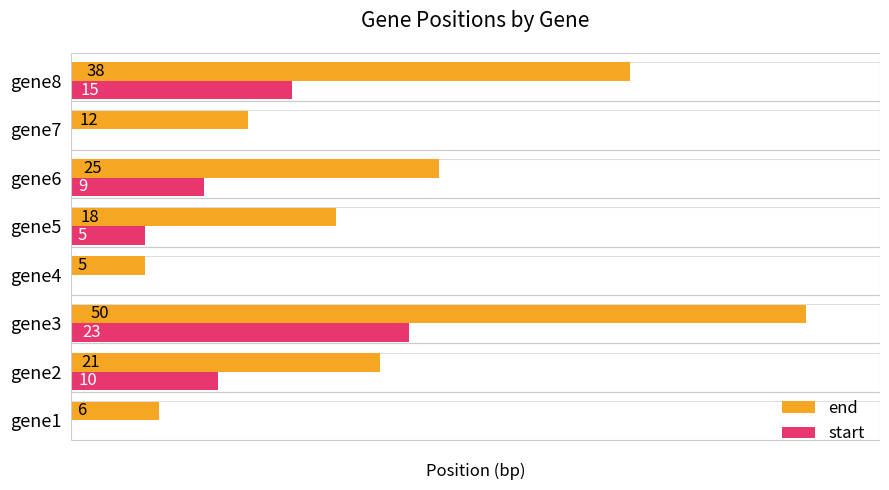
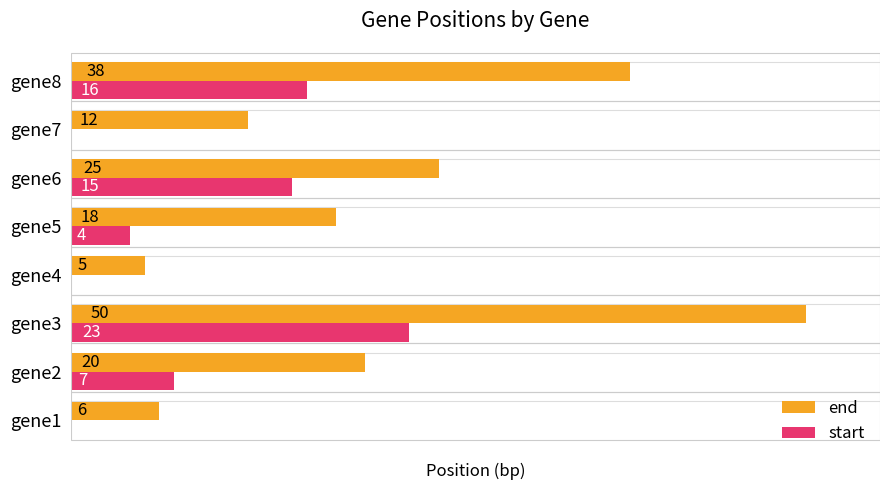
  {
    "end": {
      "gene8": 38,
      "gene7": 12,
      "gene6": 25,
      "gene5": 18,
      "gene4": 5,
      "gene3": 50,
-     "gene2": 21,
+     "gene2": 20,
      "gene1": 6
    },
    "start": {
-     "gene8": 15,
-     "gene6": 9,
-     "gene5": 5,
+     "gene8": 16,
+     "gene6": 15,
+     "gene5": 4,
      "gene3": 23,
-     "gene2": 10
+     "gene2": 7
    }
  }
